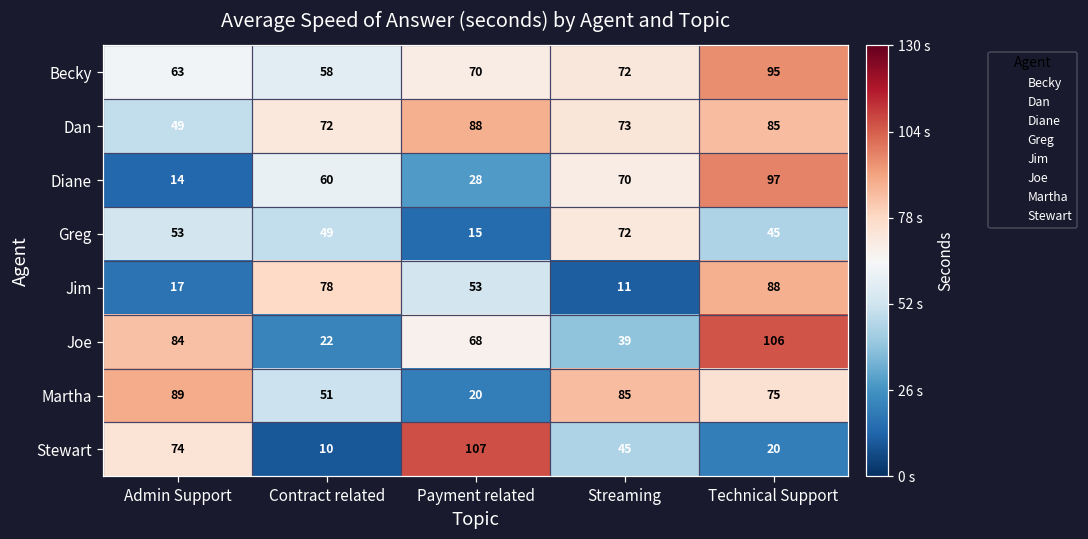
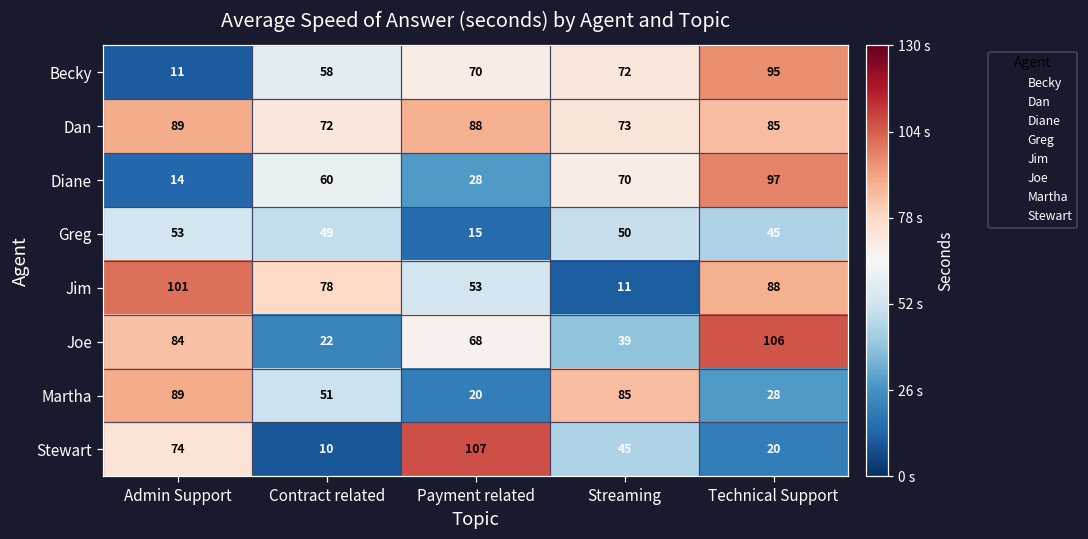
  {
    "Becky": {
-     "Admin Support": 63,
+     "Admin Support": 11,
      "Contract related": 58,
      "Payment related": 70,
      "Streaming": 72,
      "Technical Support": 95
    },
    "Dan": {
-     "Admin Support": 49,
+     "Admin Support": 89,
      "Contract related": 72,
      "Payment related": 88,
      "Streaming": 73,
      "Technical Support": 85
    },
    "Diane": {
      "Admin Support": 14,
      "Contract related": 60,
      "Payment related": 28,
      "Streaming": 70,
      "Technical Support": 97
    },
    "Greg": {
      "Admin Support": 53,
      "Contract related": 49,
      "Payment related": 15,
-     "Streaming": 72,
+     "Streaming": 50,
      "Technical Support": 45
    },
    "Jim": {
-     "Admin Support": 17,
+     "Admin Support": 101,
      "Contract related": 78,
      "Payment related": 53,
      "Streaming": 11,
      "Technical Support": 88
    },
    "Joe": {
      "Admin Support": 84,
      "Contract related": 22,
      "Payment related": 68,
      "Streaming": 39,
      "Technical Support": 106
    },
    "Martha": {
      "Admin Support": 89,
      "Contract related": 51,
      "Payment related": 20,
      "Streaming": 85,
-     "Technical Support": 75
+     "Technical Support": 28
    },
    "Stewart": {
      "Admin Support": 74,
      "Contract related": 10,
      "Payment related": 107,
      "Streaming": 45,
      "Technical Support": 20
    }
  }
